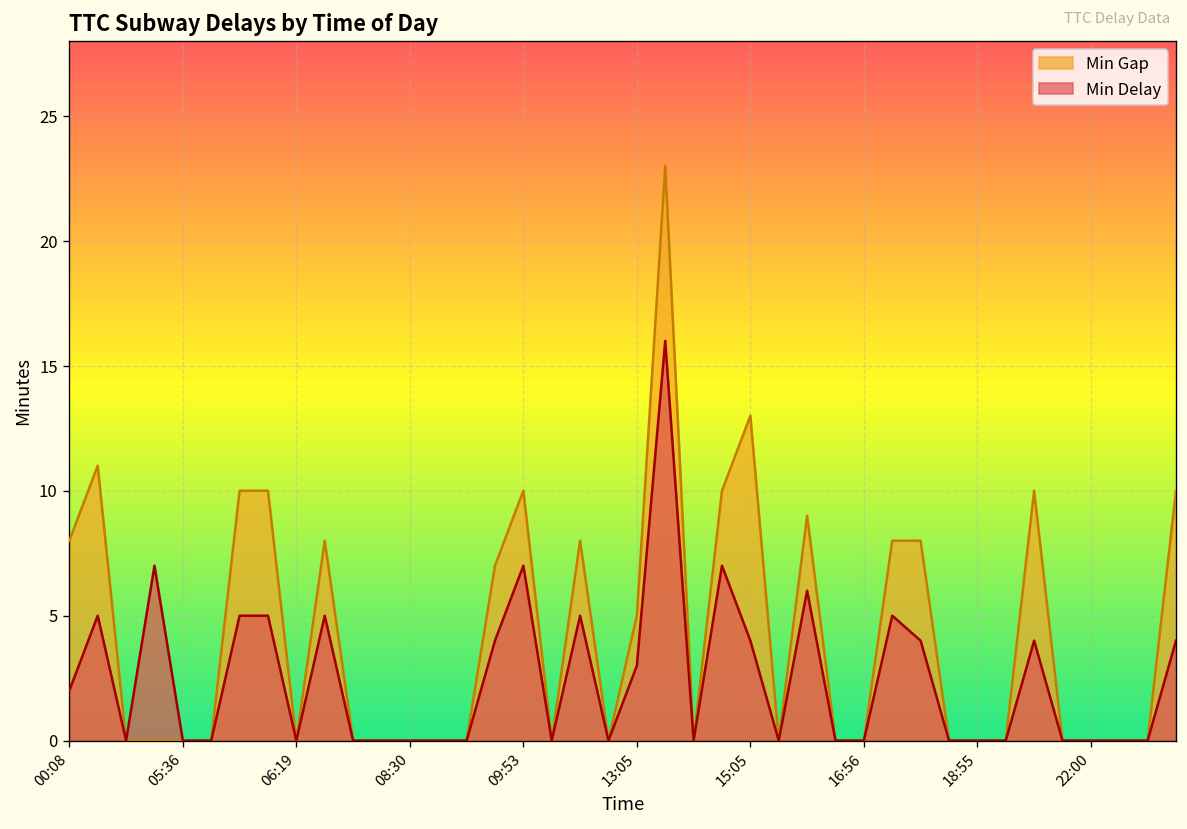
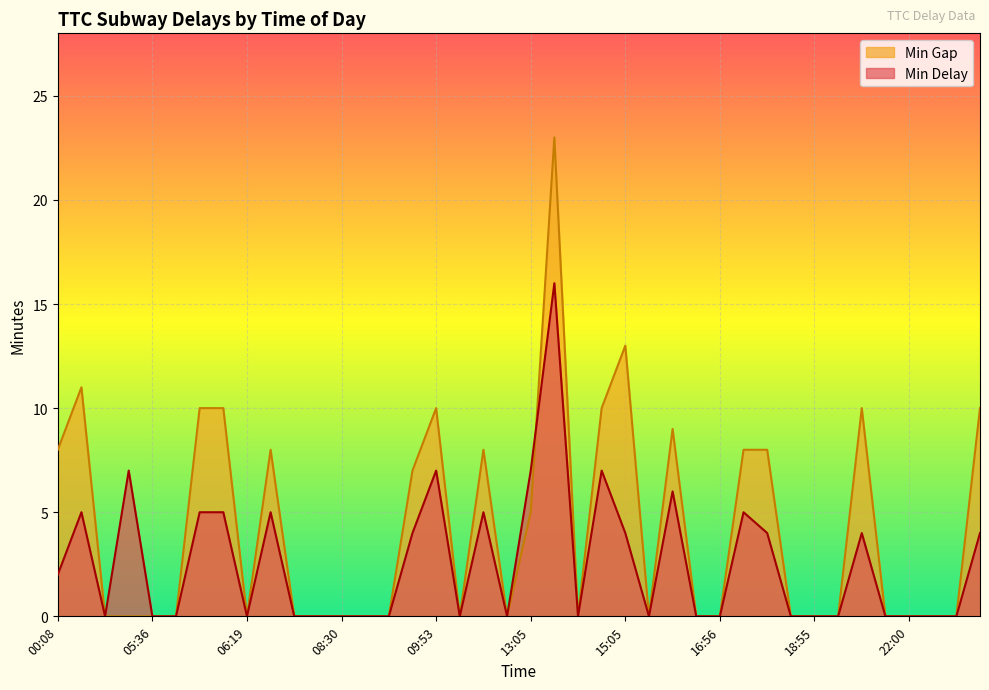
  {
    "Min Gap": {
      "00:08": 8,
      "09:53": 10,
      "13:05": 5,
      "15:05": 13
    },
    "Min Delay": {
      "00:08": 2,
      "09:53": 7,
-     "13:05": 3,
+     "13:05": 7,
      "15:05": 4
    }
  }
